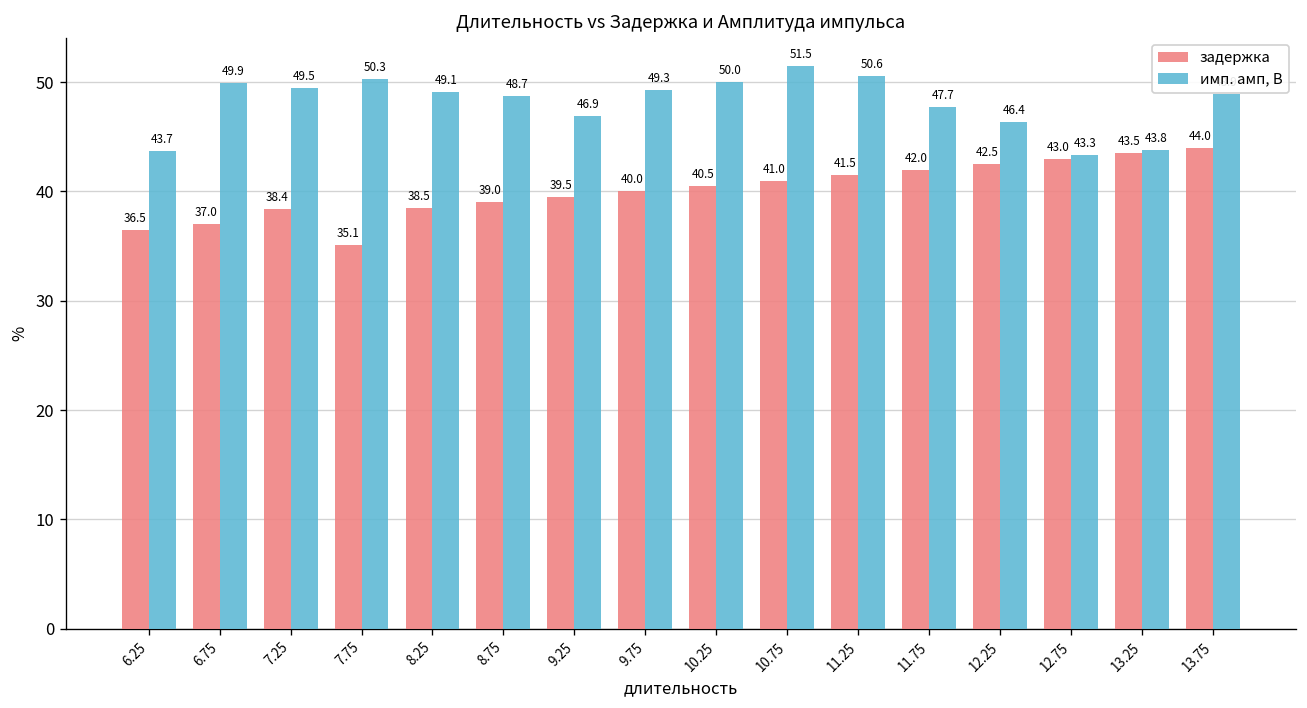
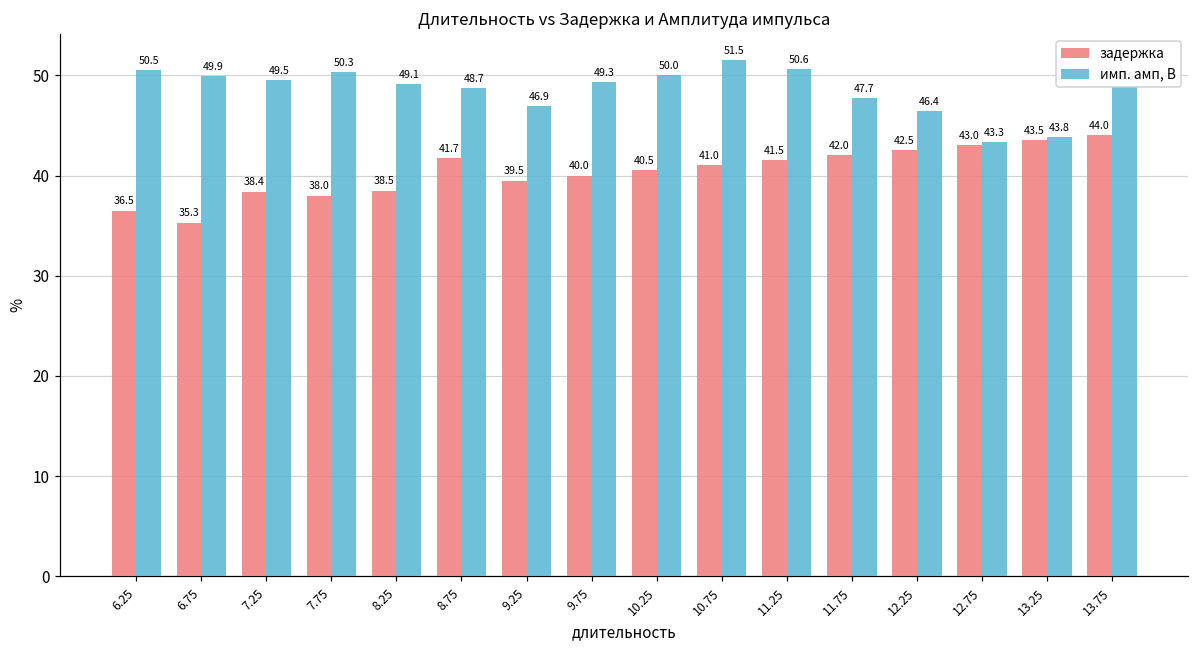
  {
    "задержка": {
      "6.25": 36.5,
-     "6.75": 37.0,
+     "6.75": 35.3,
      "7.25": 38.4,
-     "7.75": 35.1,
+     "7.75": 38.0,
      "8.25": 38.5,
-     "8.75": 39.0,
+     "8.75": 41.7,
      "9.25": 39.5,
      "9.75": 40.0,
      "10.25": 40.5,
      "10.75": 41.0,
      "11.25": 41.5,
      "11.75": 42.0,
      "12.25": 42.5,
      "12.75": 43.0,
      "13.25": 43.5,
      "13.75": 44.0
    },
    "имп. амп, В": {
-     "6.25": 43.7,
+     "6.25": 50.5,
      "6.75": 49.9,
      "7.25": 49.5,
      "7.75": 50.3,
      "8.25": 49.1,
      "8.75": 48.7,
      "9.25": 46.9,
      "9.75": 49.3,
      "10.25": 50.0,
      "10.75": 51.5,
      "11.25": 50.6,
      "11.75": 47.7,
      "12.25": 46.4,
      "12.75": 43.3,
      "13.25": 43.8
    }
  }
